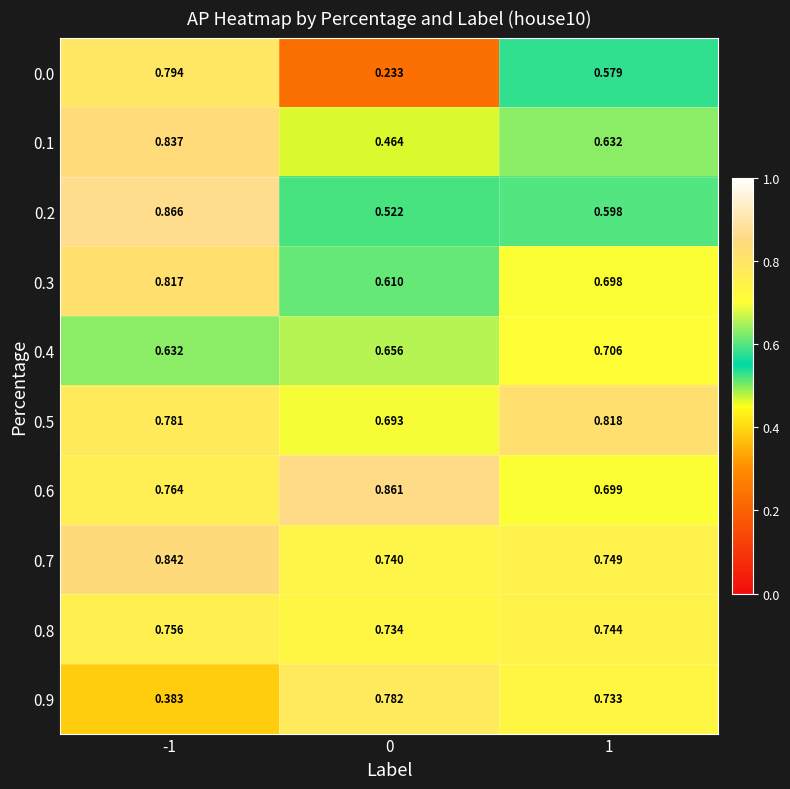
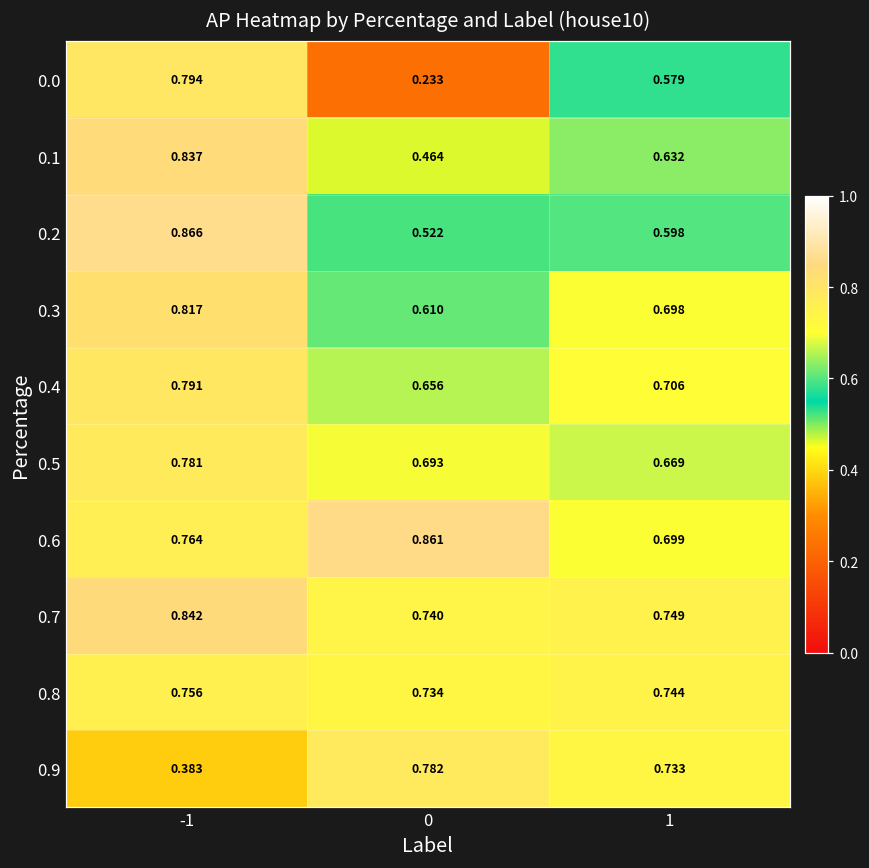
  {
    "0.0": {
      "-1": 0.794,
      "0": 0.233,
      "1": 0.579
    },
    "0.1": {
      "-1": 0.837,
      "0": 0.464,
      "1": 0.632
    },
    "0.2": {
      "-1": 0.866,
      "0": 0.522,
      "1": 0.598
    },
    "0.3": {
      "-1": 0.817,
      "0": 0.610,
      "1": 0.698
    },
    "0.4": {
-     "-1": 0.632,
+     "-1": 0.791,
      "0": 0.656,
      "1": 0.706
    },
    "0.5": {
      "-1": 0.781,
      "0": 0.693,
-     "1": 0.818
+     "1": 0.669
    },
    "0.6": {
      "-1": 0.764,
      "0": 0.861,
      "1": 0.699
    },
    "0.7": {
      "-1": 0.842,
      "0": 0.740,
      "1": 0.749
    },
    "0.8": {
      "-1": 0.756,
      "0": 0.734,
      "1": 0.744
    },
    "0.9": {
      "-1": 0.383,
      "0": 0.782,
      "1": 0.733
    }
  }
